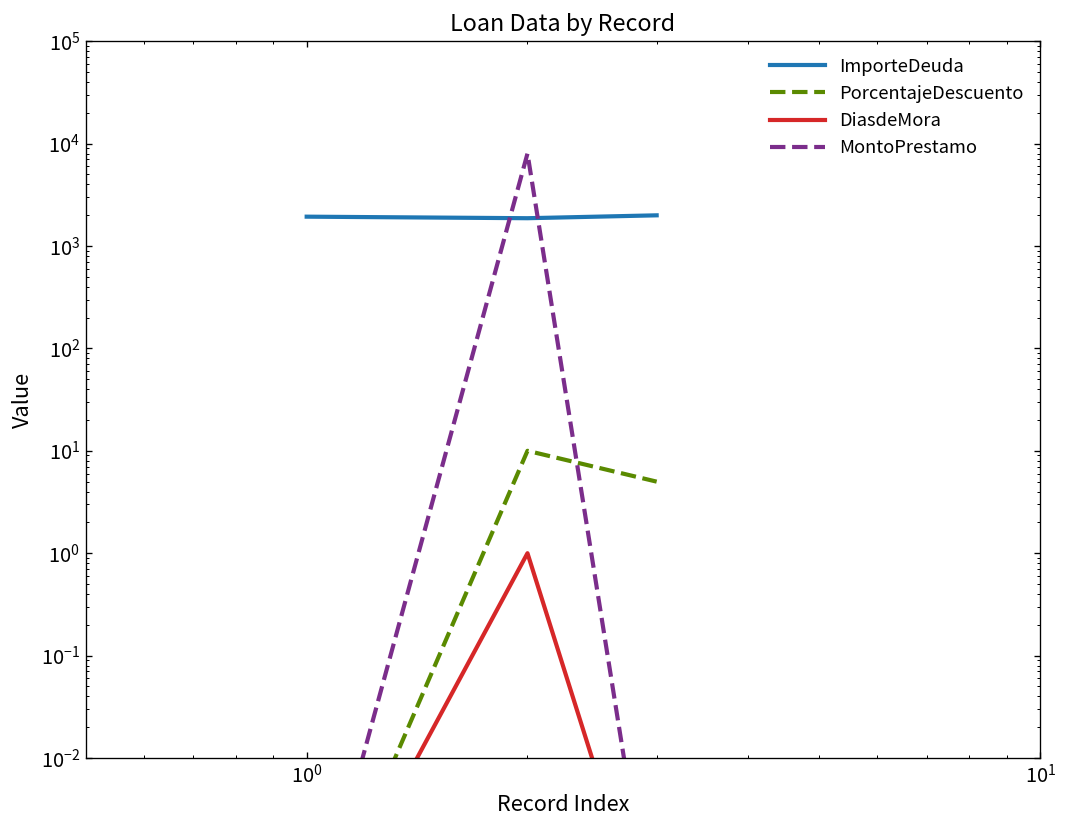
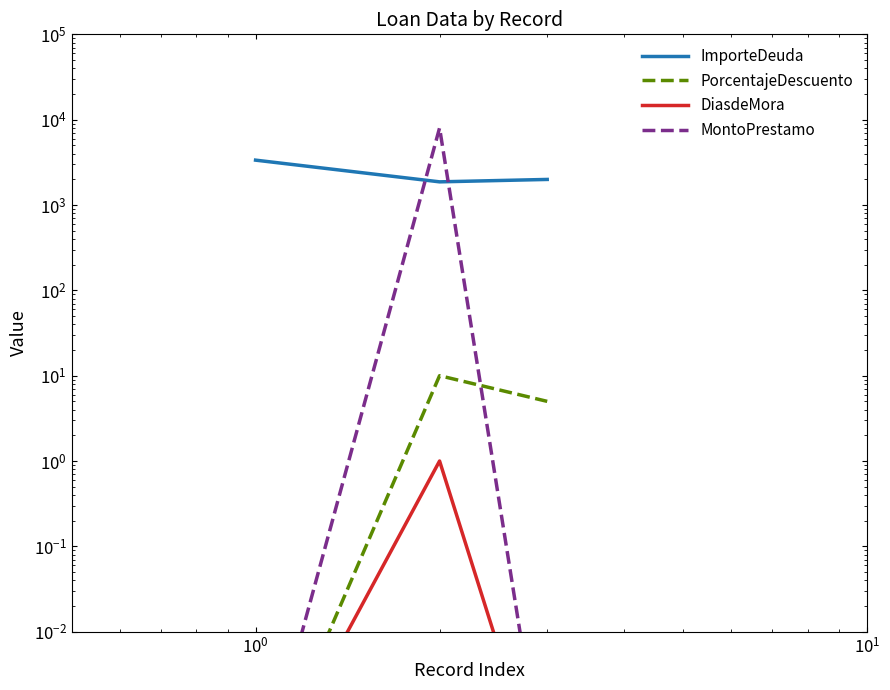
  {
    "ImporteDeuda": {
-     "10^0": 1900
+     "10^0": 3400
    }
  }
